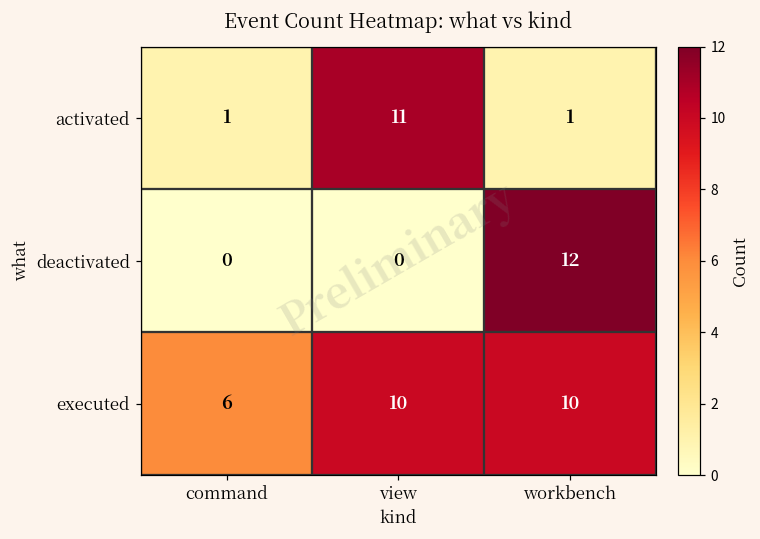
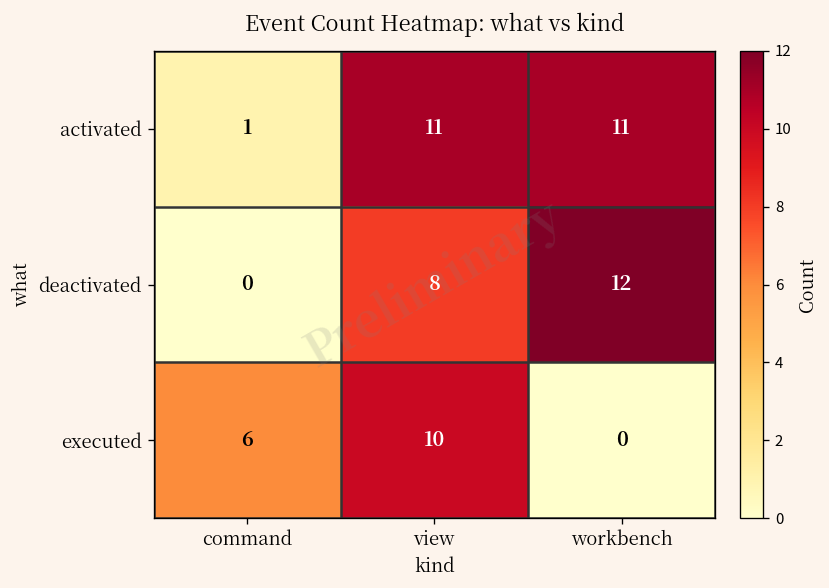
  {
    "activated": {
      "command": 1,
      "view": 11,
-     "workbench": 1
+     "workbench": 11
    },
    "deactivated": {
      "command": 0,
-     "view": 0,
+     "view": 8,
      "workbench": 12
    },
    "executed": {
      "command": 6,
      "view": 10,
-     "workbench": 10
+     "workbench": 0
    }
  }
